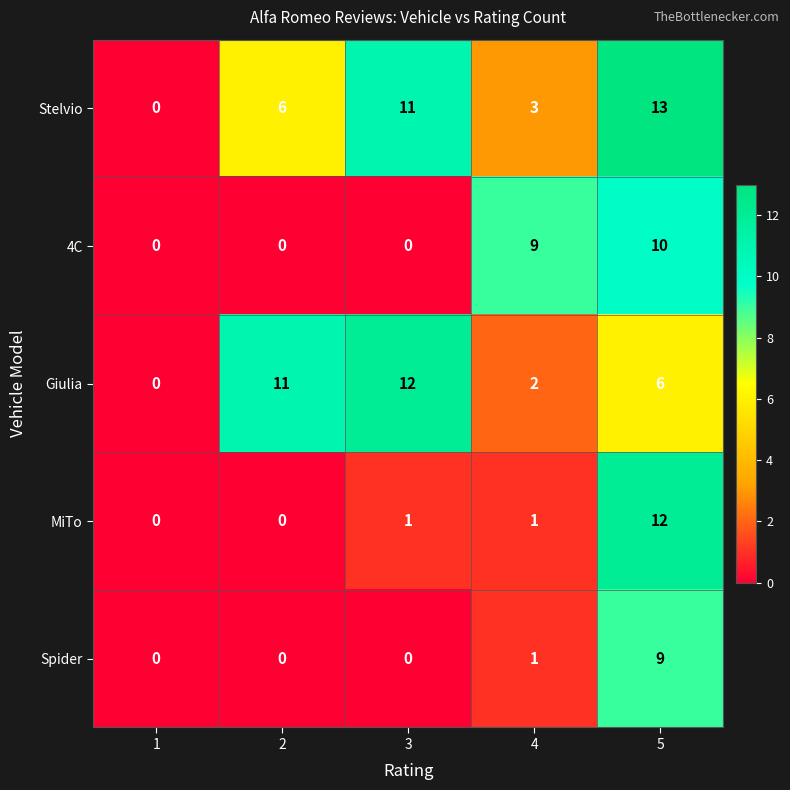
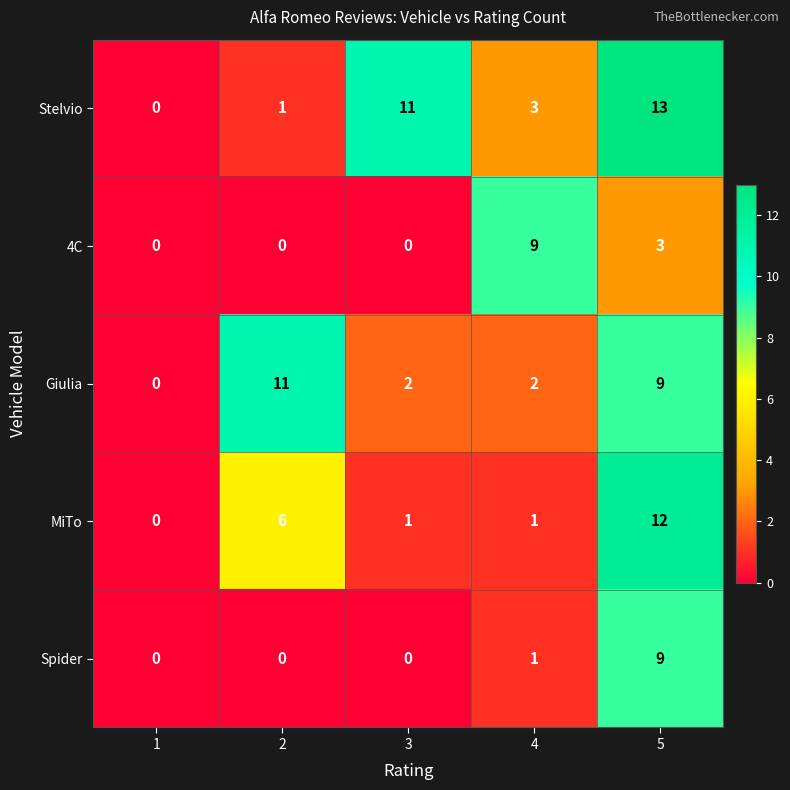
  {
    "Stelvio": {
      "1": 0,
-     "2": 6,
+     "2": 1,
      "3": 11,
      "4": 3,
      "5": 13
    },
    "4C": {
      "1": 0,
      "2": 0,
      "3": 0,
      "4": 9,
-     "5": 10
+     "5": 3
    },
    "Giulia": {
      "1": 0,
      "2": 11,
-     "3": 12,
+     "3": 2,
      "4": 2,
-     "5": 6
+     "5": 9
    },
    "MiTo": {
      "1": 0,
-     "2": 0,
+     "2": 6,
      "3": 1,
      "4": 1,
      "5": 12
    },
    "Spider": {
      "1": 0,
      "2": 0,
      "3": 0,
      "4": 1,
      "5": 9
    }
  }
